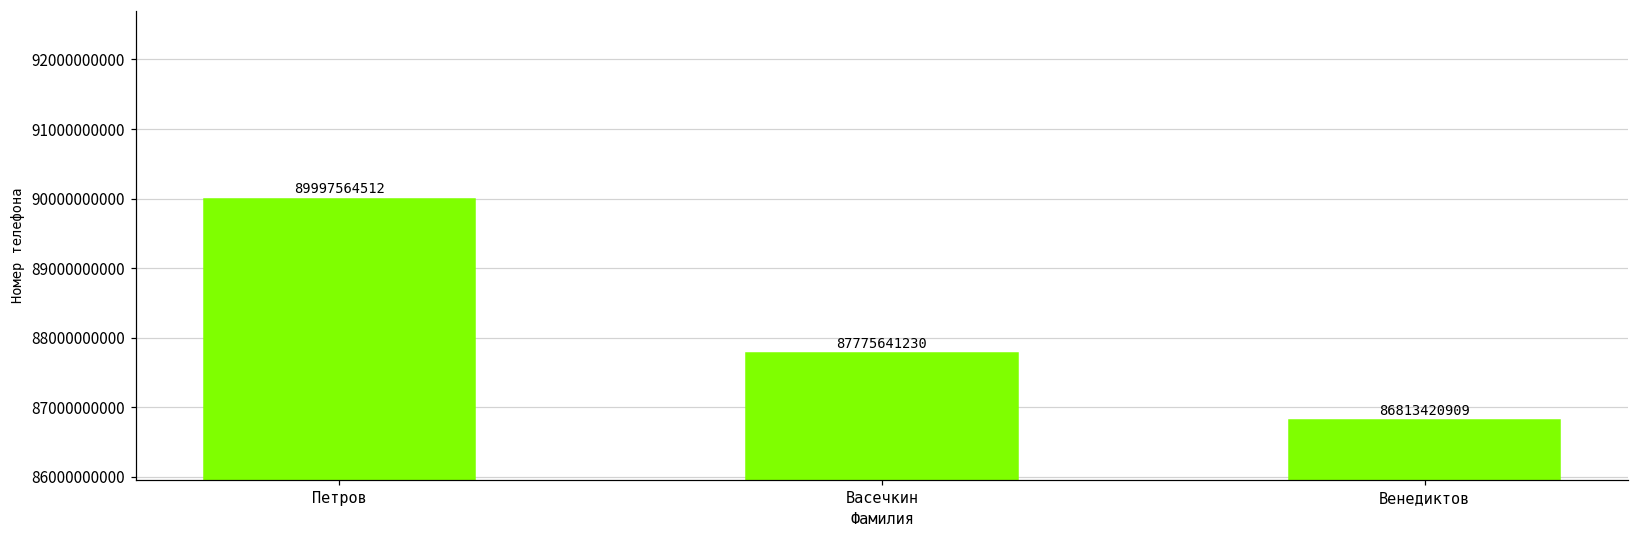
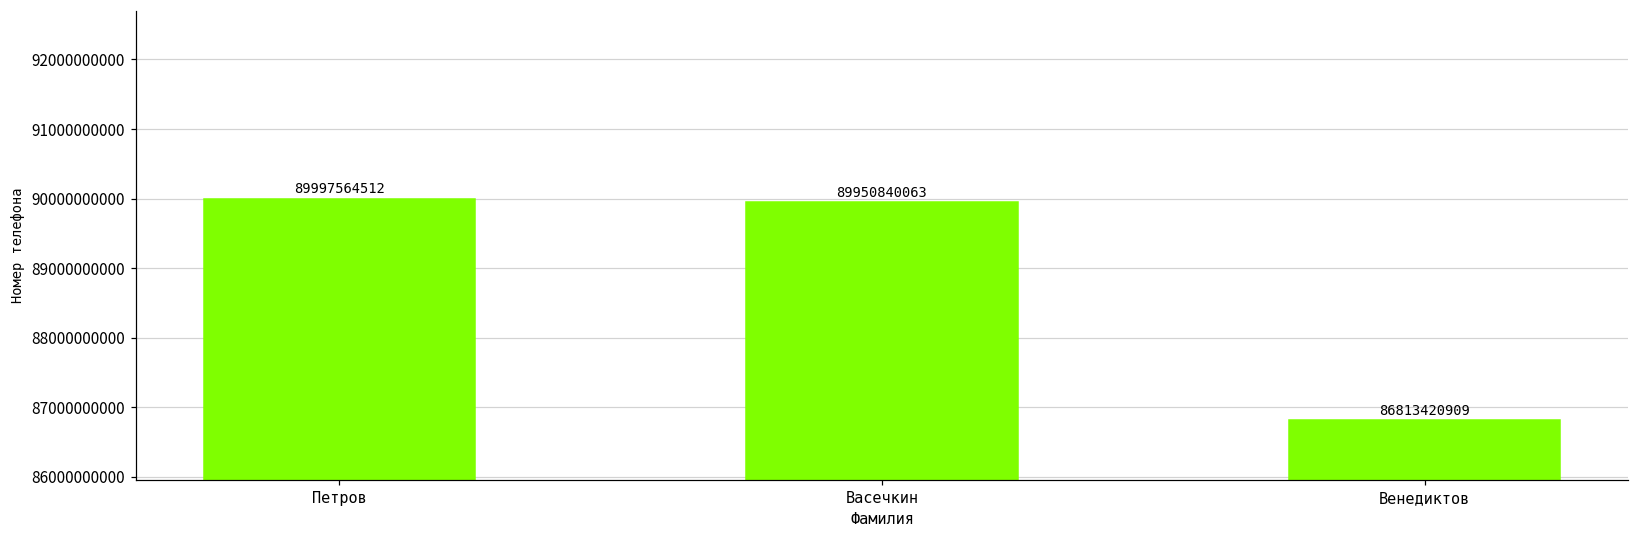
  {
    "Петров": 89997564512,
-   "Васечкин": 87775641230,
+   "Васечкин": 89950840063,
    "Венедиктов": 86813420909
  }
